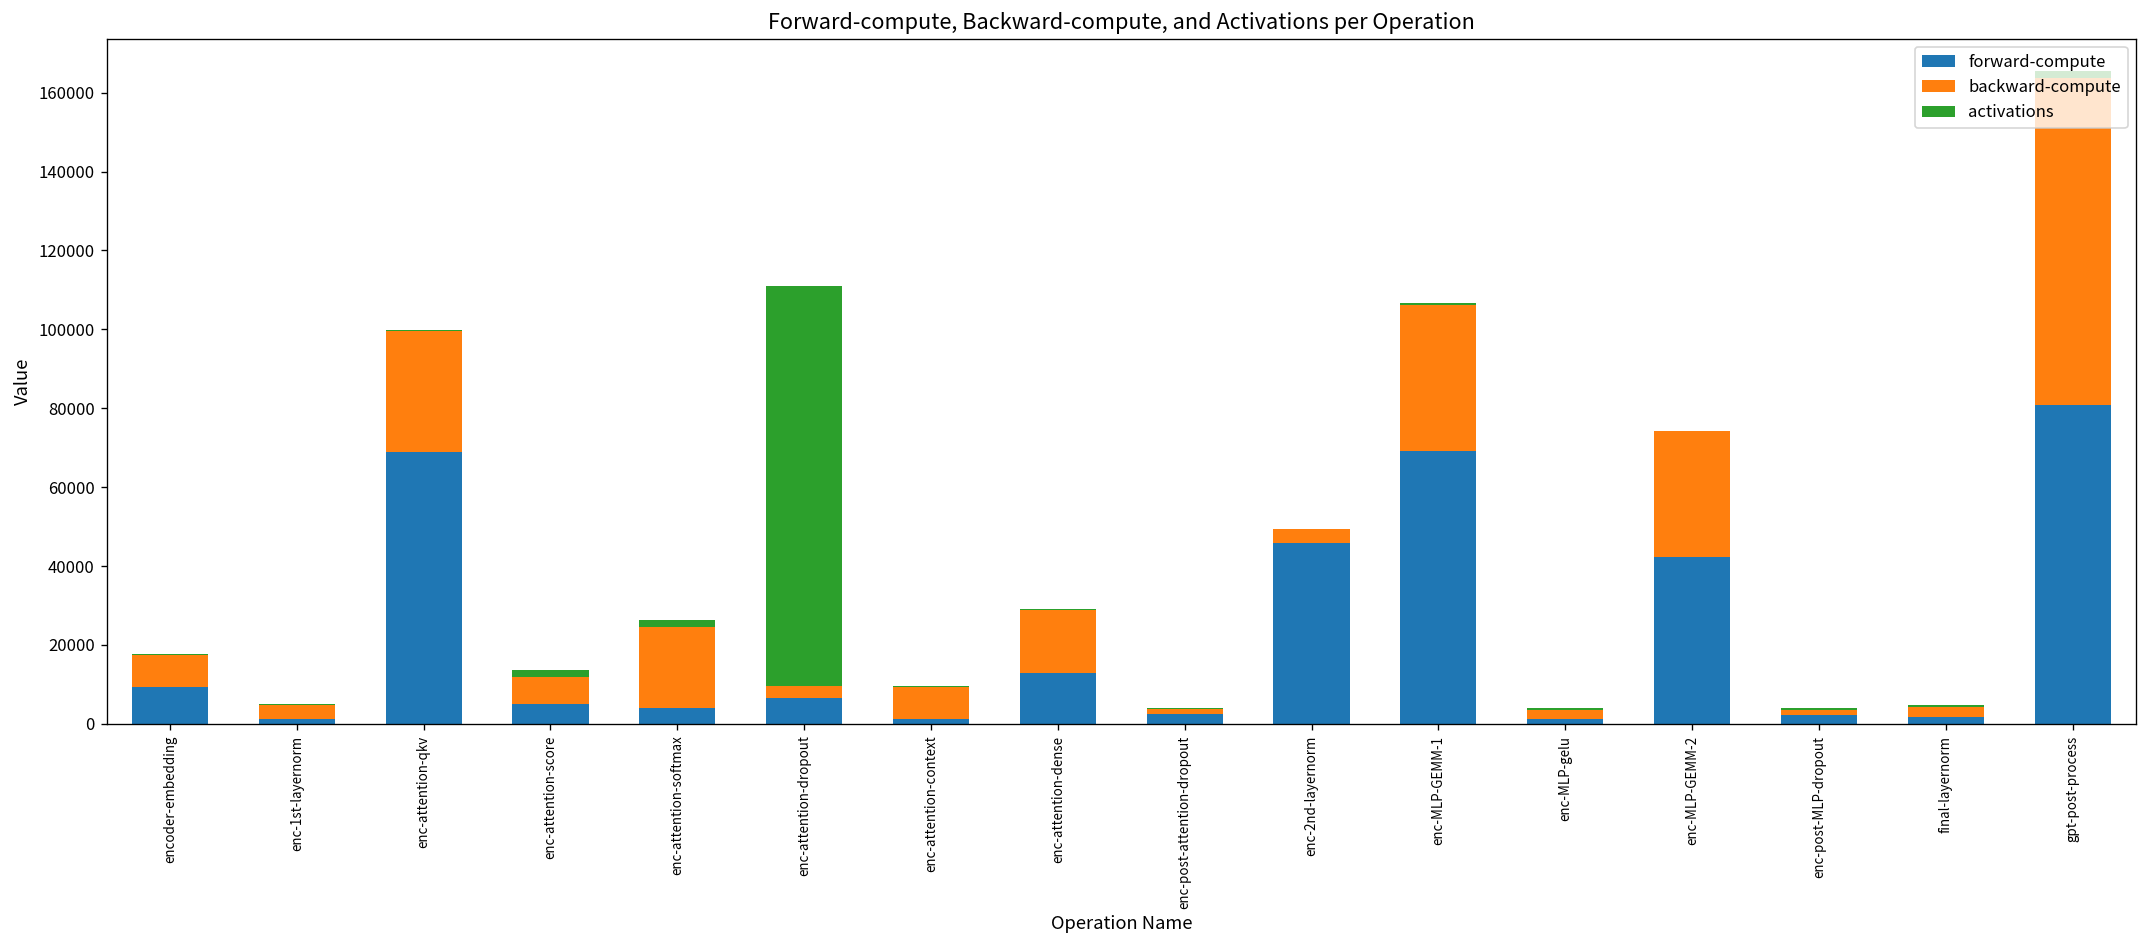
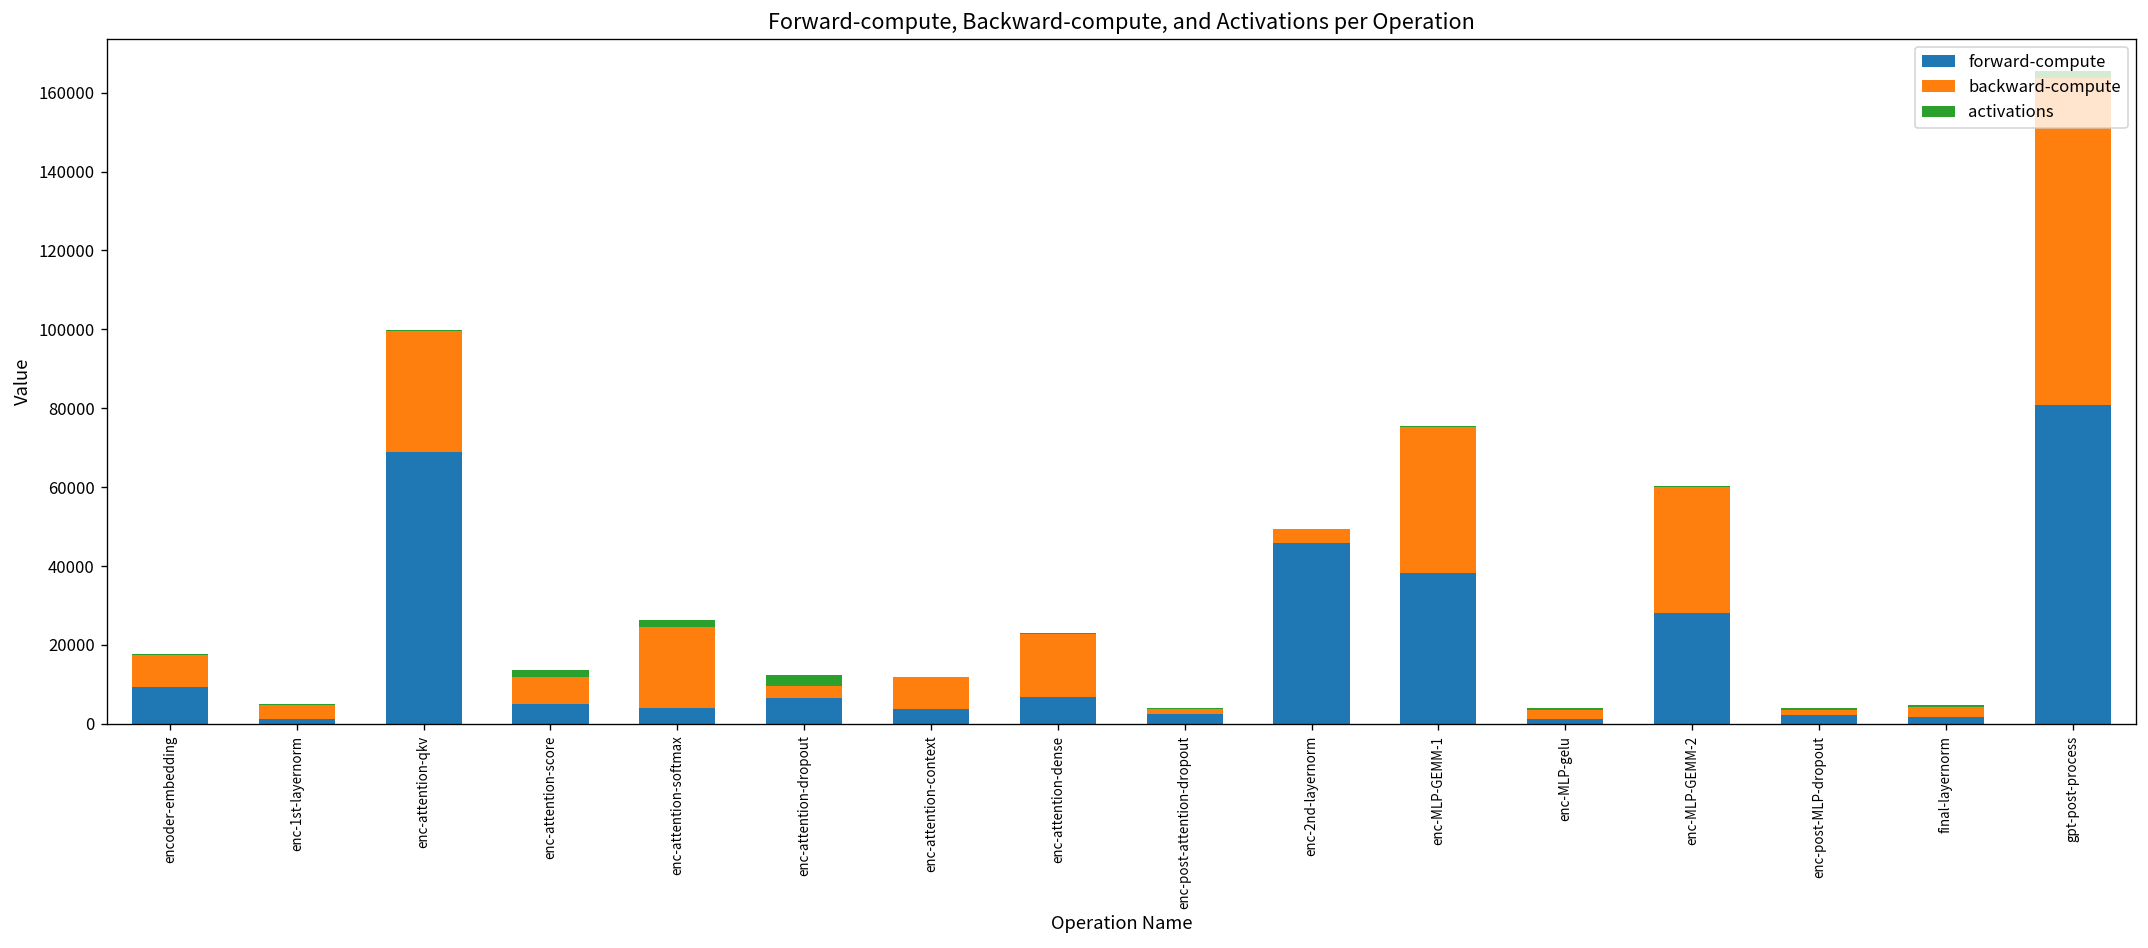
  {
    "forward-compute": {
      "encoder-embedding": 9000,
      "enc-1st-layernorm": 1000,
      "enc-attention-qkv": 69000,
      "enc-attention-score": 5000,
      "enc-attention-softmax": 4000,
      "enc-attention-dropout": 6000,
-     "enc-attention-context": 1000,
-     "enc-attention-dense": 13000,
+     "enc-attention-context": 4000,
+     "enc-attention-dense": 7000,
      "enc-post-attention-dropout": 2000,
      "enc-2nd-layernorm": 46000,
-     "enc-MLP-GEMM-1": 69000,
+     "enc-MLP-GEMM-1": 38000,
      "enc-MLP-gelu": 1000,
-     "enc-MLP-GEMM-2": 42000,
+     "enc-MLP-GEMM-2": 28000,
      "enc-post-MLP-dropout": 2000,
      "final-layernorm": 2000,
      "gpt-post-process": 81000
    },
    "backward-compute": {
      "encoder-embedding": 8000,
      "enc-1st-layernorm": 4000,
      "enc-attention-qkv": 30000,
      "enc-attention-score": 7000,
      "enc-attention-softmax": 21000,
      "enc-attention-dropout": 3000,
      "enc-attention-context": 8000,
      "enc-attention-dense": 16000,
      "enc-post-attention-dropout": 1000,
      "enc-2nd-layernorm": 3000,
      "enc-MLP-GEMM-1": 37000,
      "enc-MLP-gelu": 2000,
      "enc-MLP-GEMM-2": 32000,
      "enc-post-MLP-dropout": 1000,
      "final-layernorm": 3000
    },
    "activations": {
      "enc-attention-score": 2000,
      "enc-attention-softmax": 2000,
-     "enc-attention-dropout": 102000
+     "enc-attention-dropout": 3000
    }
  }
